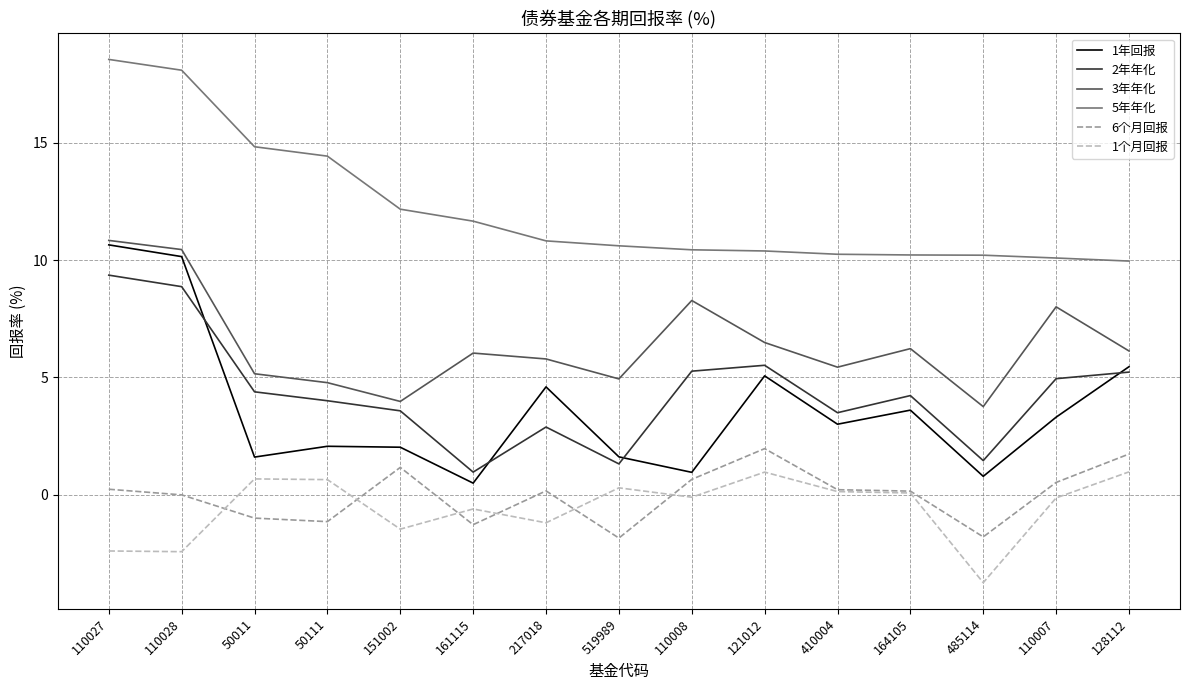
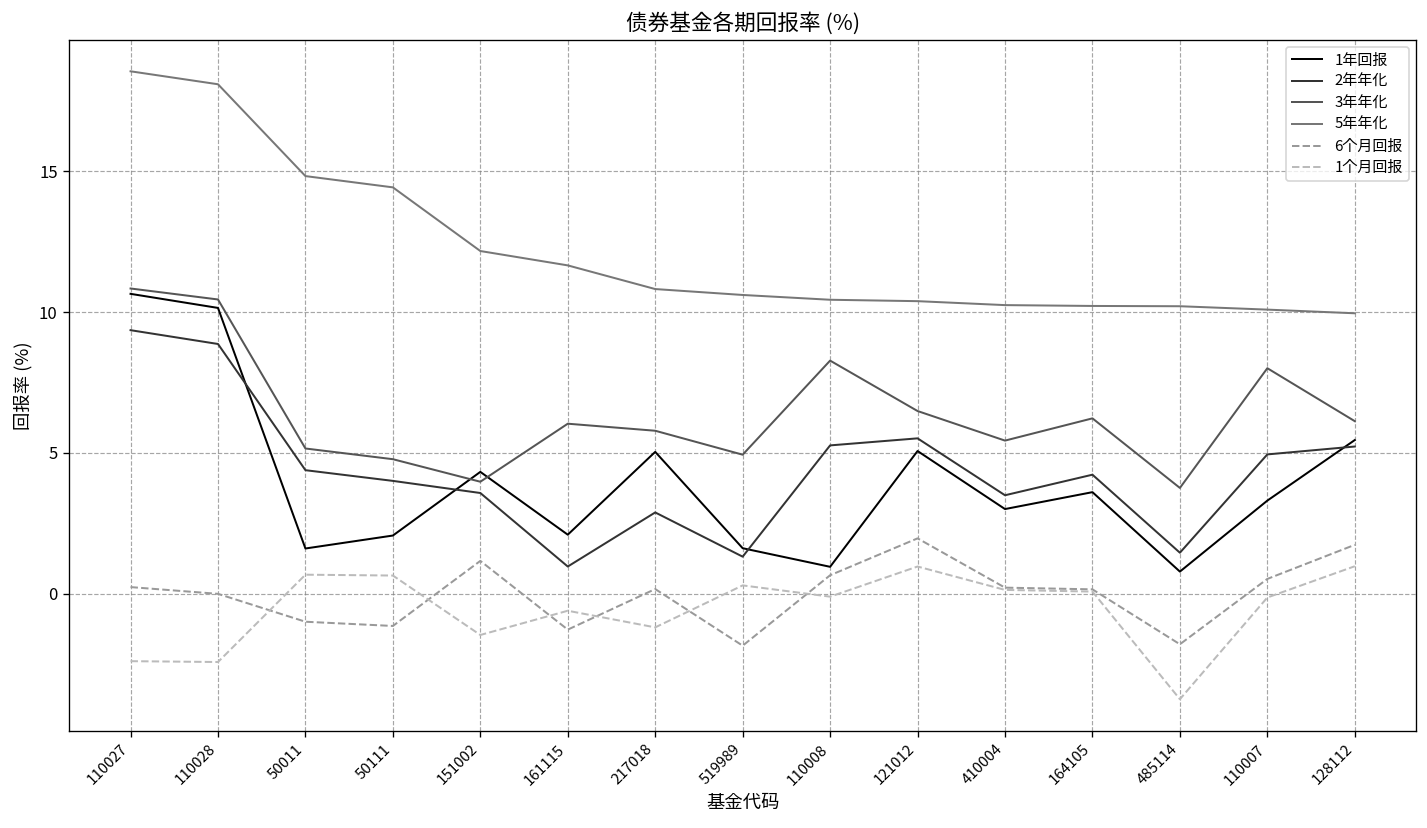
  {
    "1年回报": {
      "110027": 10.7,
      "110028": 10.2,
      "50011": 1.6,
      "50111": 2.1,
-     "151002": 2.0,
-     "161115": 0.5,
-     "217018": 4.6,
+     "151002": 4.3,
+     "161115": 2.1,
+     "217018": 5.0,
      "519989": 1.6,
      "110008": 1.0,
      "121012": 5.1,
      "410004": 3.0,
      "164105": 3.6,
      "485114": 0.8,
      "110007": 3.3,
      "128112": 5.5
    }
  }
